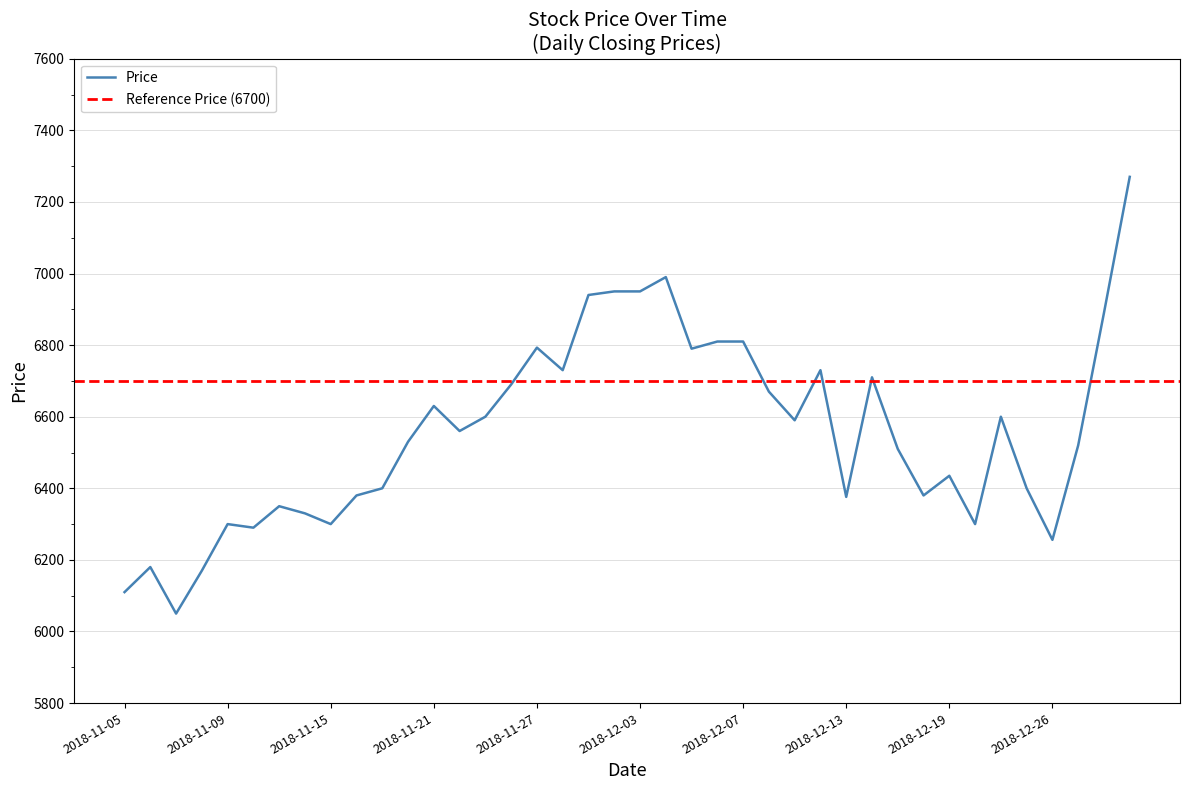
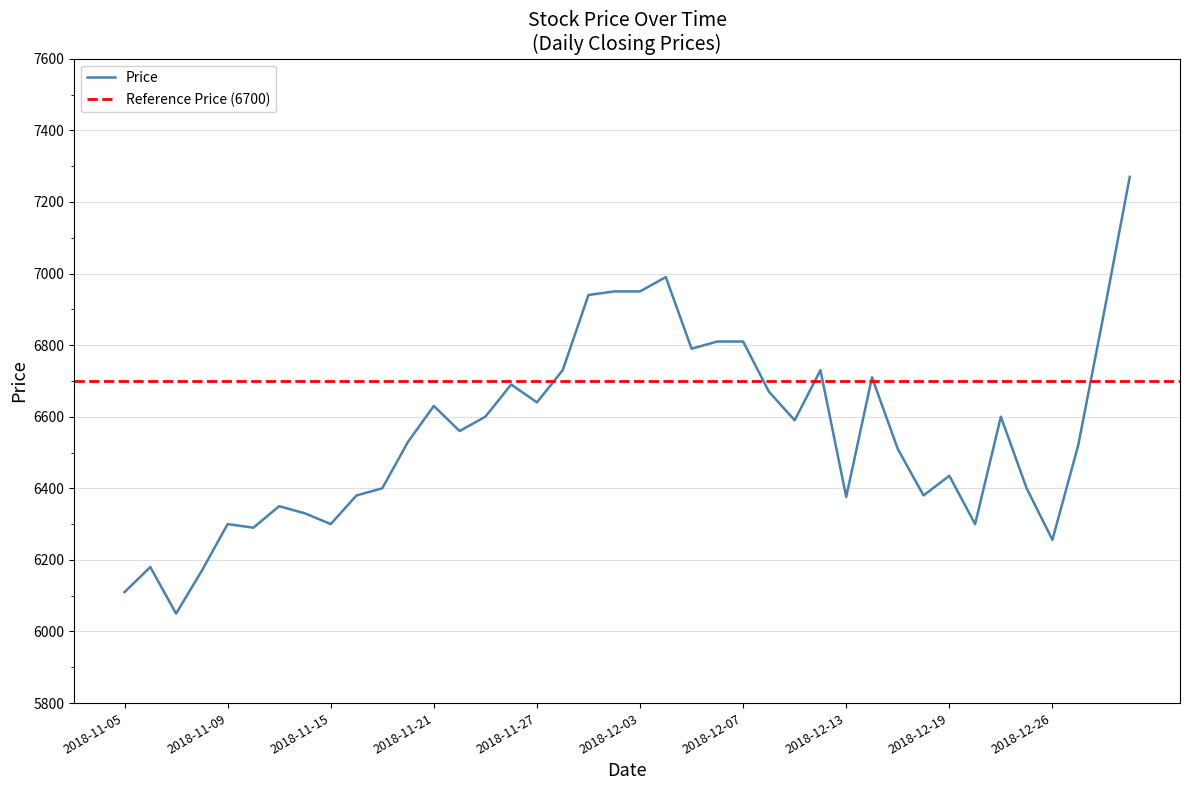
  {
    "2018-11-05": 6110,
    "2018-11-09": 6300,
    "2018-11-15": 6300,
    "2018-11-21": 6630,
-   "2018-11-27": 6790,
+   "2018-11-27": 6640,
    "2018-12-03": 6950,
    "2018-12-07": 6810,
    "2018-12-13": 6380,
    "2018-12-19": 6440,
    "2018-12-26": 6260
  }
